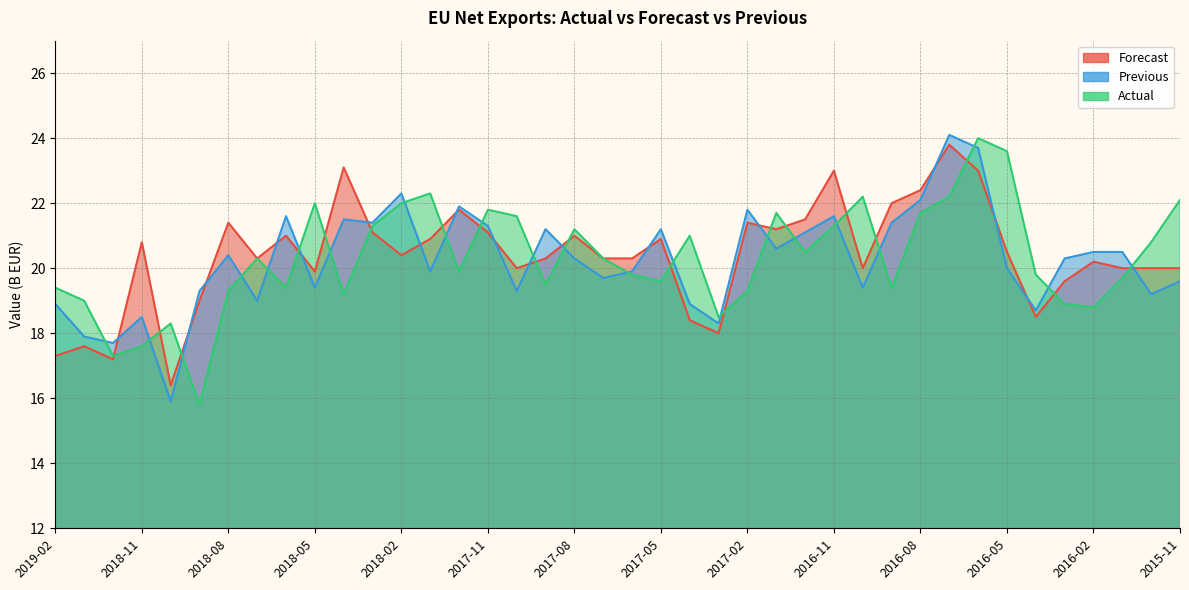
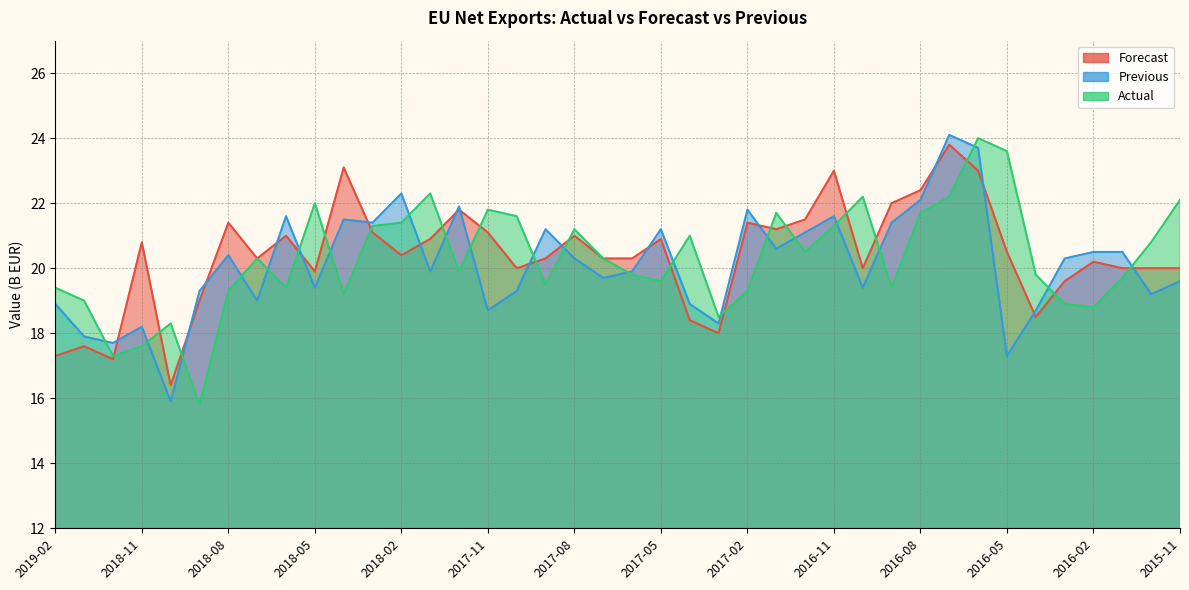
  {
    "Forecast": {
      "2019-02": 17.3,
      "2018-11": 20.8,
      "2018-08": 21.4,
      "2018-05": 19.9,
      "2018-02": 20.4,
      "2017-11": 21.1,
      "2017-08": 21.0,
      "2017-05": 20.9,
      "2017-02": 21.4,
      "2016-11": 23.0,
      "2016-08": 22.4,
      "2016-05": 20.5,
      "2016-02": 20.2,
      "2015-11": 20.0
    },
    "Previous": {
      "2019-02": 18.9,
-     "2018-11": 18.5,
+     "2018-11": 18.2,
      "2018-08": 20.4,
      "2018-05": 19.4,
      "2018-02": 22.3,
-     "2017-11": 21.3,
+     "2017-11": 18.7,
      "2017-08": 20.3,
      "2017-05": 21.2,
      "2017-02": 21.8,
      "2016-11": 21.6,
      "2016-08": 22.1,
-     "2016-05": 20.0,
+     "2016-05": 17.3,
      "2016-02": 20.5,
      "2015-11": 19.6
    },
    "Actual": {
      "2019-02": 19.4,
      "2018-11": 17.6,
      "2018-08": 19.3,
      "2018-05": 22.0,
-     "2018-02": 22.0,
+     "2018-02": 21.4,
      "2017-11": 21.8,
      "2017-08": 21.2,
      "2017-05": 19.6,
      "2017-02": 19.3,
      "2016-11": 21.3,
      "2016-08": 21.7,
      "2016-05": 23.6,
      "2016-02": 18.8,
      "2015-11": 22.1
    }
  }
